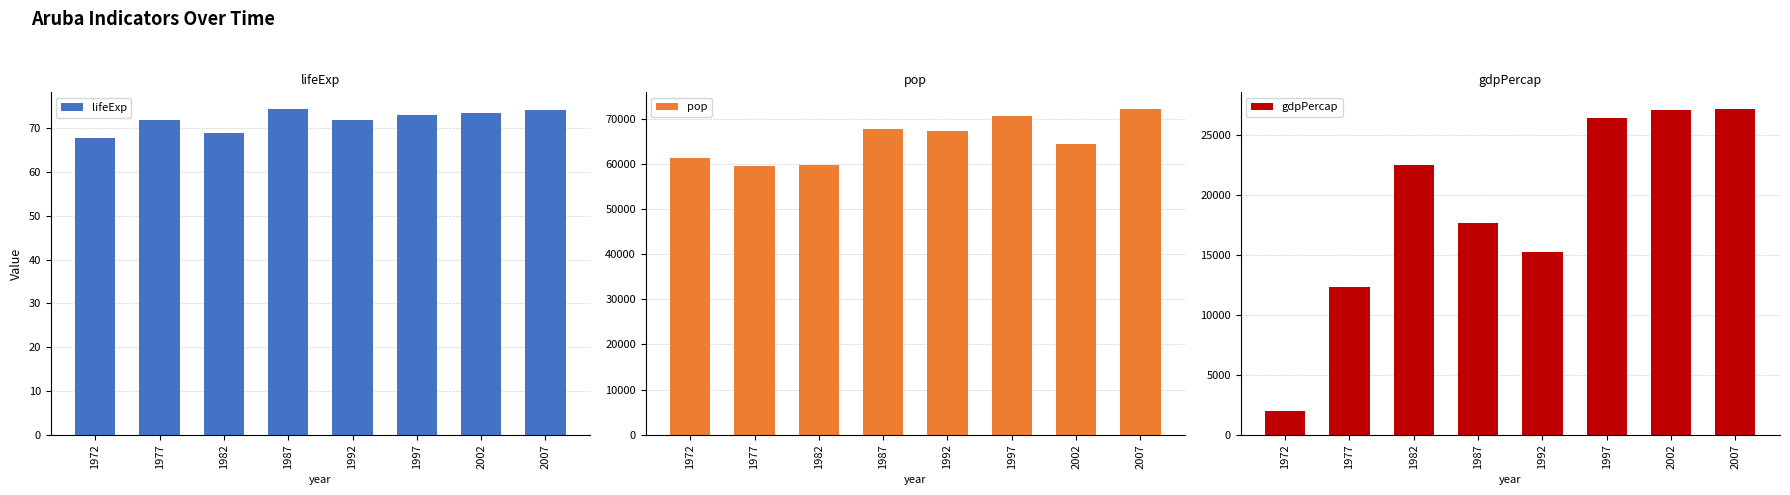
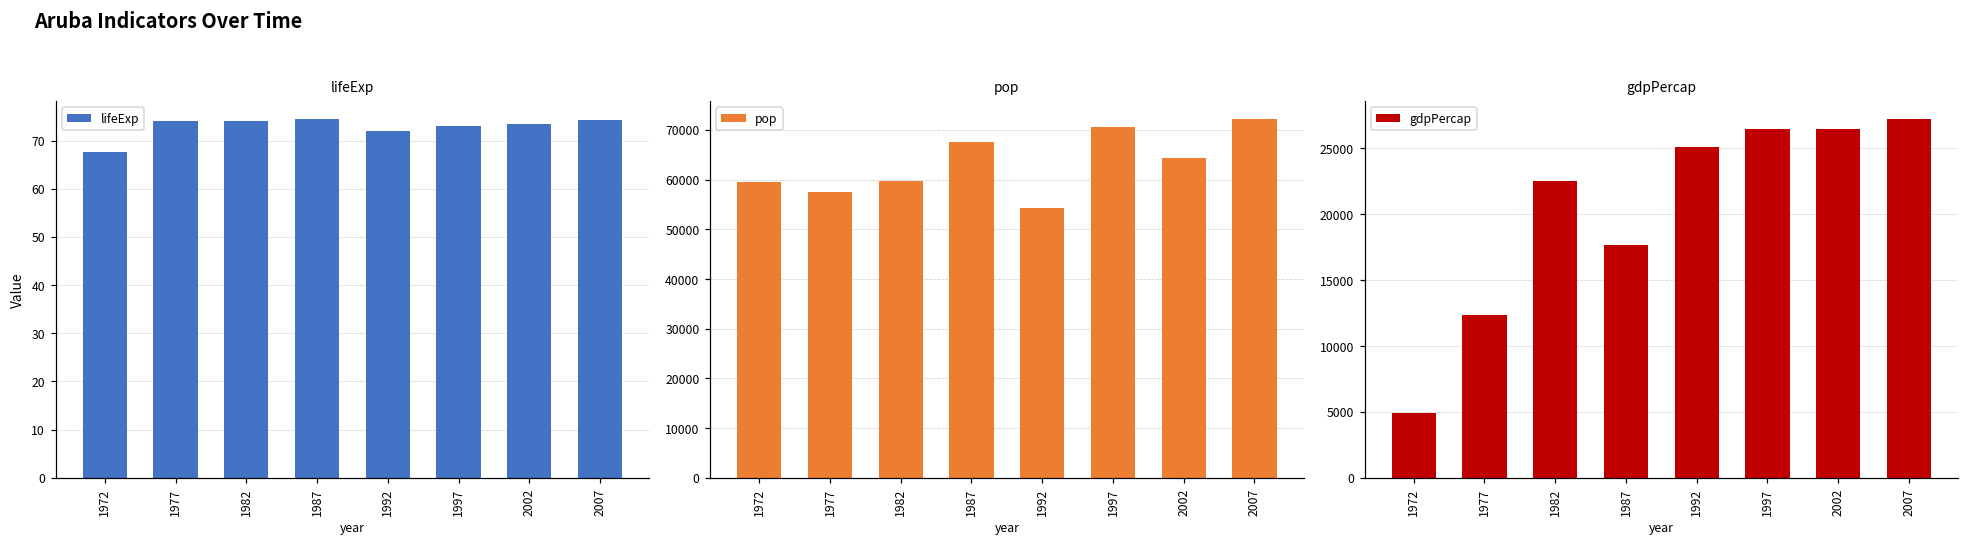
  {
    "lifeExp": {
      "1972": 68,
-     "1977": 72,
-     "1982": 69,
+     "1977": 74,
+     "1982": 74,
      "1987": 74,
      "1992": 72,
      "1997": 73,
      "2002": 73,
      "2007": 74
    },
    "pop": {
-     "1972": 61000,
-     "1977": 59000,
+     "1972": 59000,
+     "1977": 57000,
      "1982": 60000,
      "1987": 68000,
-     "1992": 67000,
+     "1992": 54000,
      "1997": 70000,
      "2002": 64000,
      "2007": 72000
    },
    "gdpPercap": {
-     "1972": 2000,
+     "1972": 4900,
      "1977": 12400,
      "1982": 22500,
      "1987": 17700,
-     "1992": 15300,
+     "1992": 25100,
      "1997": 26500,
-     "2002": 27100,
+     "2002": 26500,
      "2007": 27200
    }
  }
